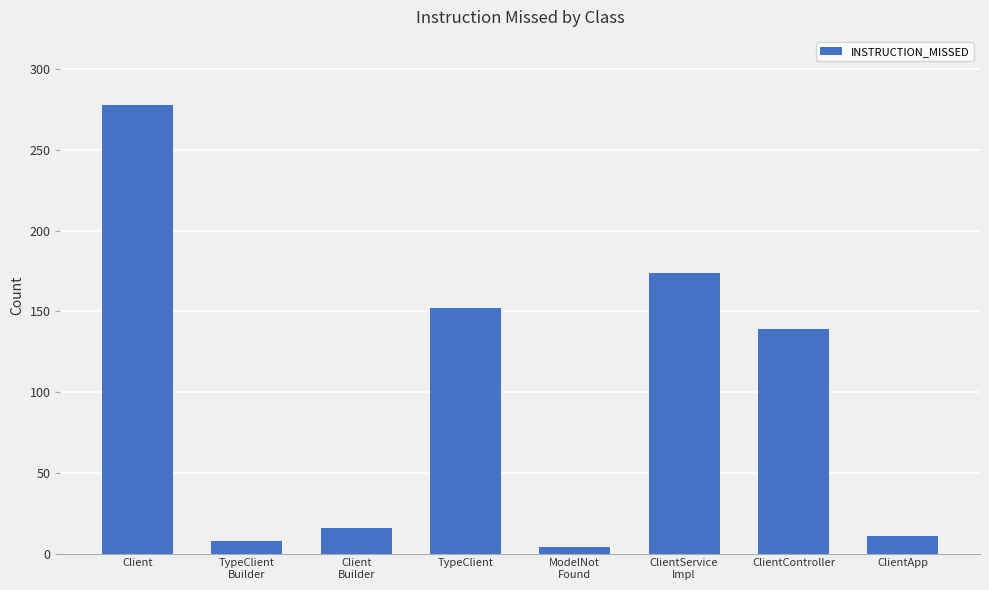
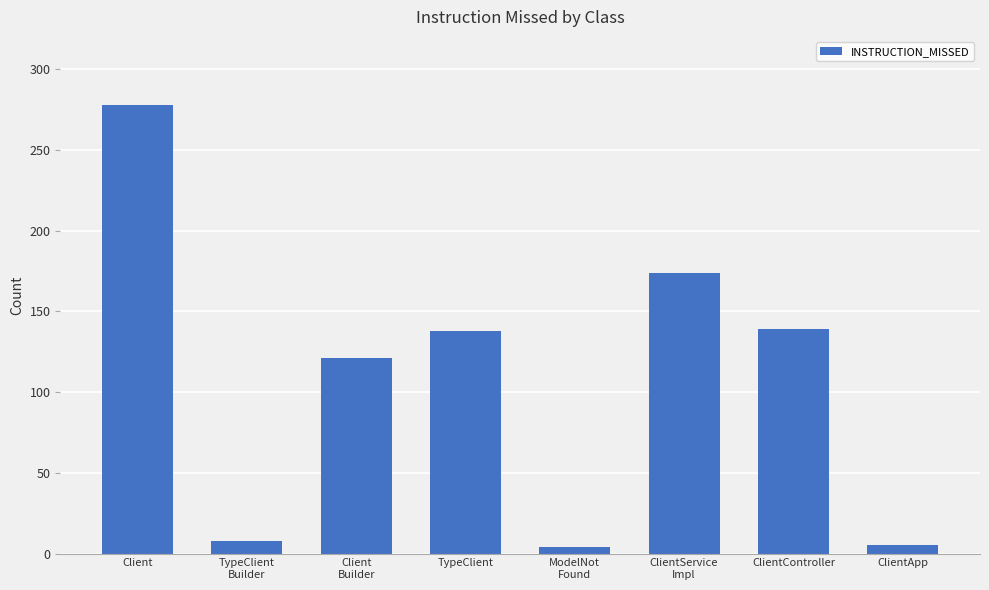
  {
    "Client": 278,
    "TypeClient Builder": 8,
-   "Client Builder": 16,
-   "TypeClient": 152,
+   "Client Builder": 121,
+   "TypeClient": 138,
    "ModelNot Found": 4,
    "ClientService Impl": 174,
    "ClientController": 139,
-   "ClientApp": 11
+   "ClientApp": 5
  }
